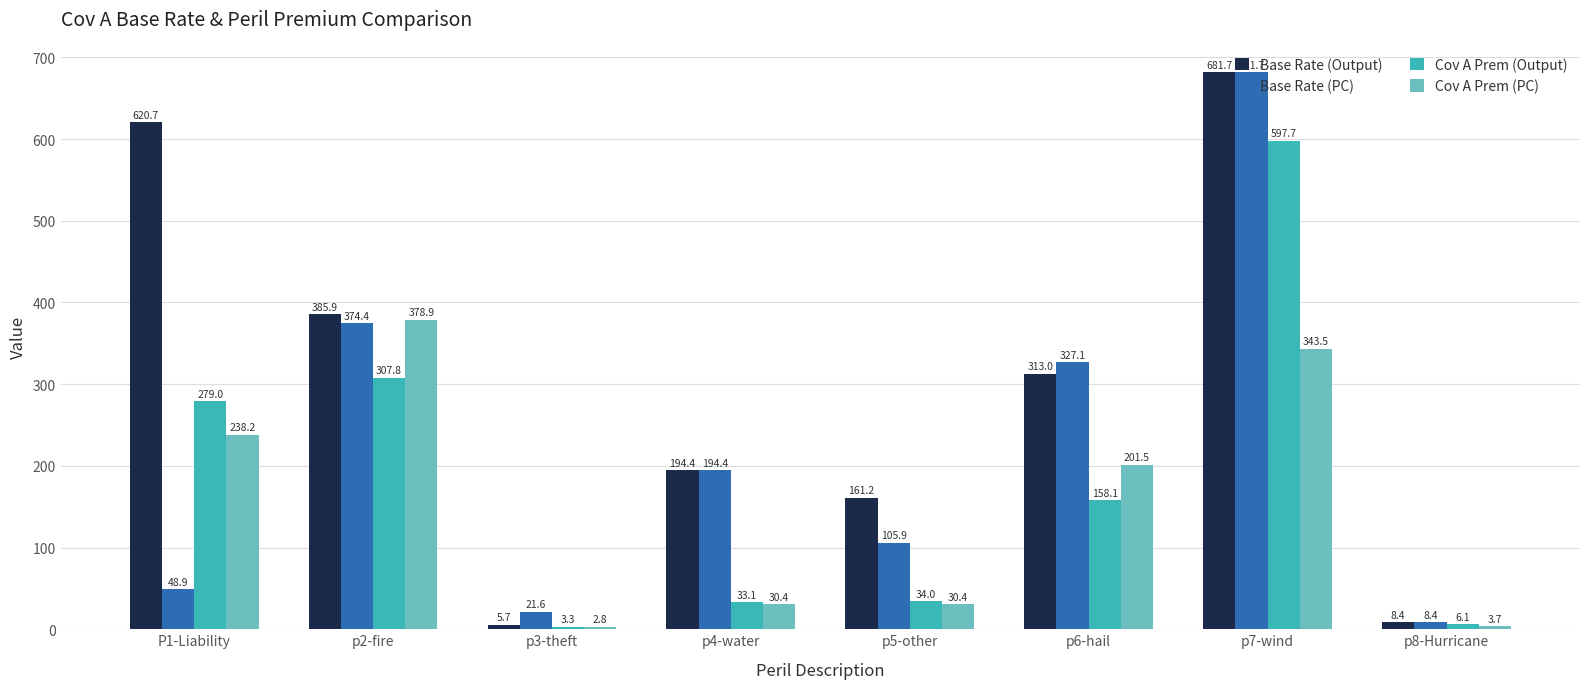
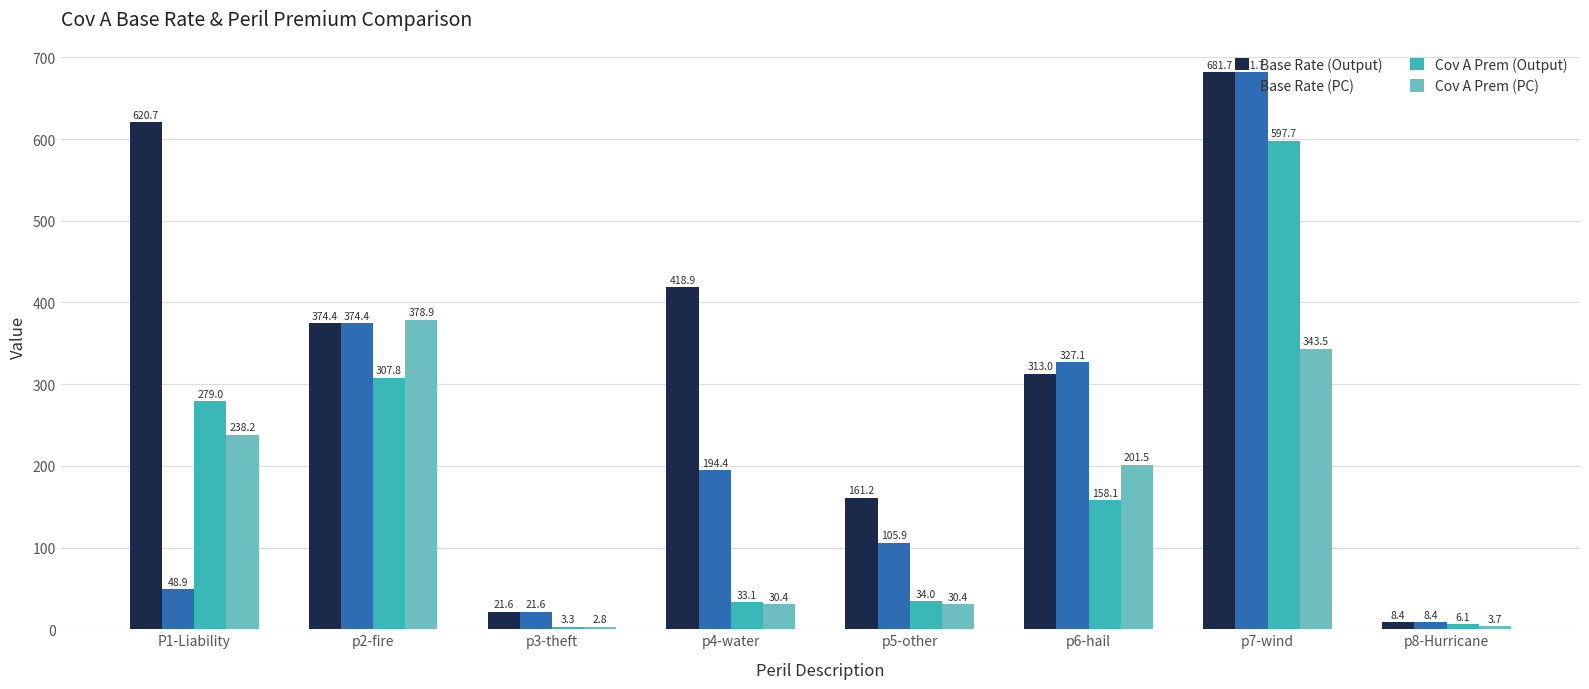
  {
    "Base Rate (Output)": {
      "P1-Liability": 620.7,
-     "p2-fire": 385.9,
-     "p3-theft": 5.7,
-     "p4-water": 194.4,
+     "p2-fire": 374.4,
+     "p3-theft": 21.6,
+     "p4-water": 418.9,
      "p5-other": 161.2,
      "p6-hail": 313.0,
      "p7-wind": 681.7,
      "p8-Hurricane": 8.4
    },
    "Base Rate (PC)": {
      "P1-Liability": 48.9,
      "p2-fire": 374.4,
      "p3-theft": 21.6,
      "p4-water": 194.4,
      "p5-other": 105.9,
      "p6-hail": 327.1,
      "p7-wind": 681.7,
      "p8-Hurricane": 8.4
    }
  }
